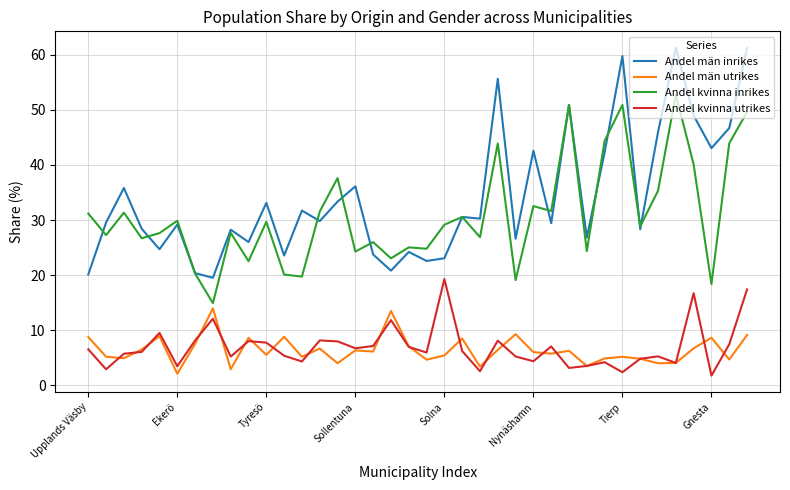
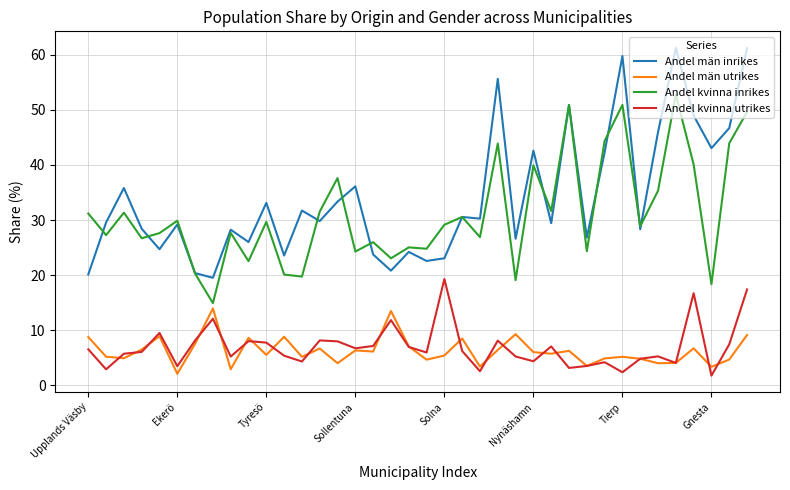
  {
    "Andel män inrikes": {
      "Upplands Väsby": 20,
      "Ekerö": 29,
      "Tyresö": 33,
      "Sollentuna": 36,
      "Solna": 23,
      "Nynäshamn": 43,
      "Tierp": 60,
      "Gnesta": 43
    },
    "Andel män utrikes": {
      "Upplands Väsby": 9,
      "Ekerö": 2,
      "Tyresö": 5,
      "Solna": 5,
      "Nynäshamn": 6,
      "Tierp": 5,
-     "Gnesta": 9
+     "Gnesta": 3
    },
    "Andel kvinna inrikes": {
      "Upplands Väsby": 31,
      "Ekerö": 30,
      "Tyresö": 30,
      "Sollentuna": 24,
      "Solna": 29,
-     "Nynäshamn": 33,
+     "Nynäshamn": 40,
      "Tierp": 51,
      "Gnesta": 18
    },
    "Andel kvinna utrikes": {
      "Upplands Väsby": 7,
      "Ekerö": 3,
      "Tyresö": 8,
      "Solna": 19,
      "Nynäshamn": 4,
      "Tierp": 2,
      "Gnesta": 2
    }
  }
